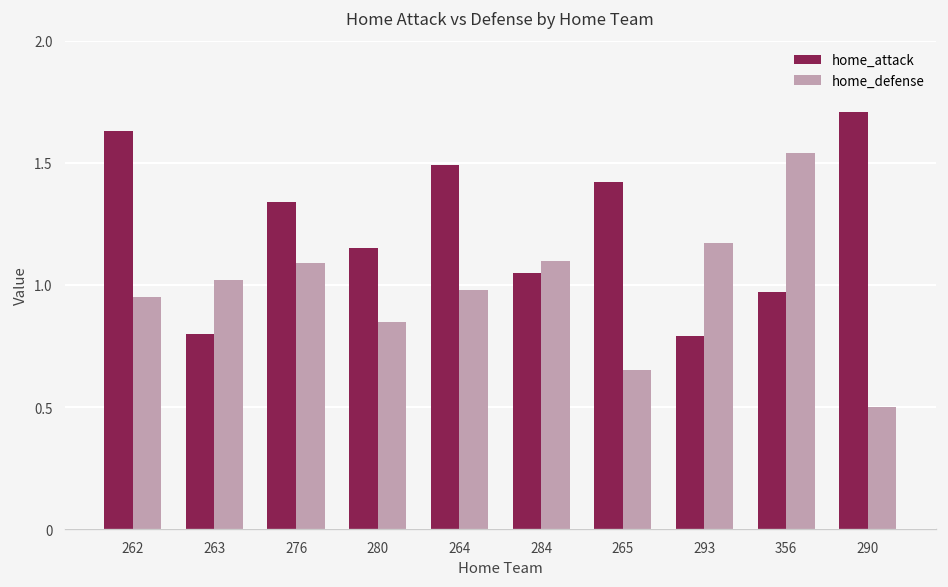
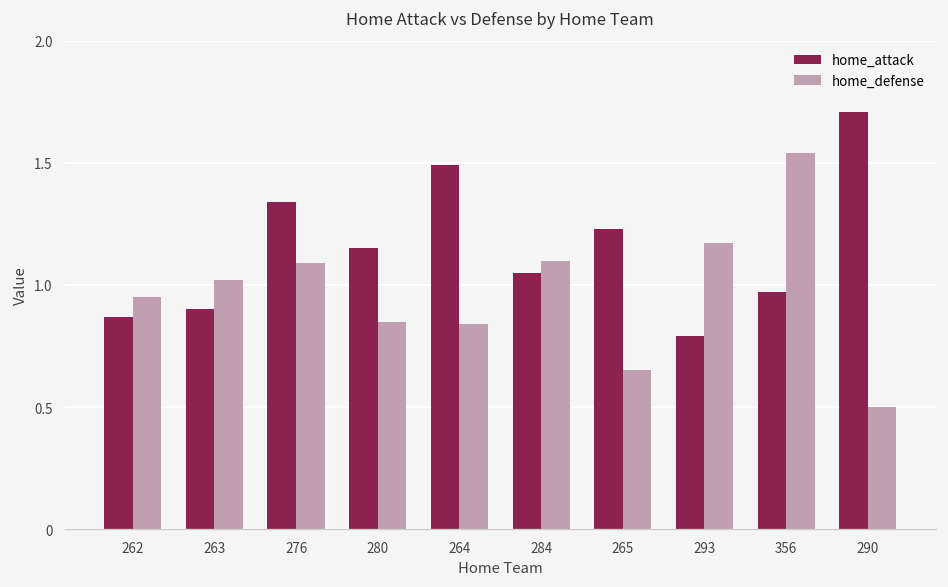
  {
    "home_attack": {
-     "262": 1.63,
-     "263": 0.8,
+     "262": 0.87,
+     "263": 0.9,
      "276": 1.34,
      "280": 1.15,
      "264": 1.49,
      "284": 1.05,
-     "265": 1.42,
+     "265": 1.23,
      "293": 0.79,
      "356": 0.97,
      "290": 1.71
    },
    "home_defense": {
      "262": 0.95,
      "263": 1.02,
      "276": 1.09,
      "280": 0.85,
-     "264": 0.98,
+     "264": 0.84,
      "284": 1.10,
      "265": 0.65,
      "293": 1.17,
      "356": 1.54,
      "290": 0.50
    }
  }
